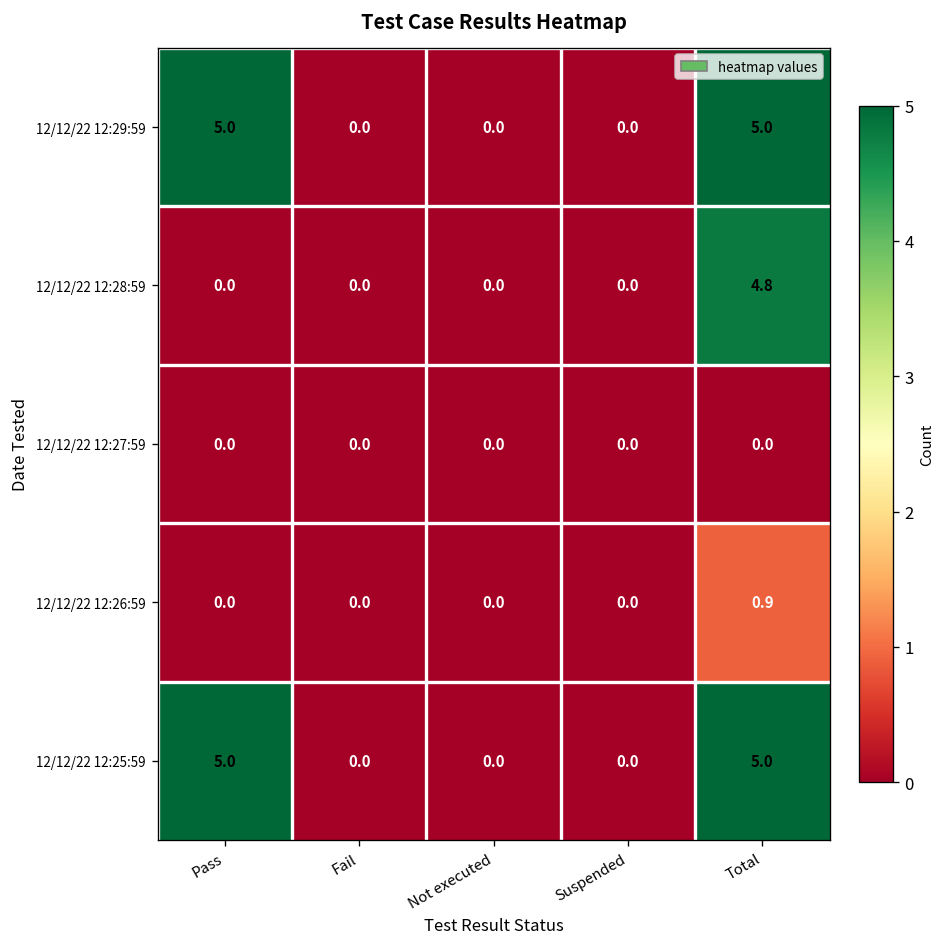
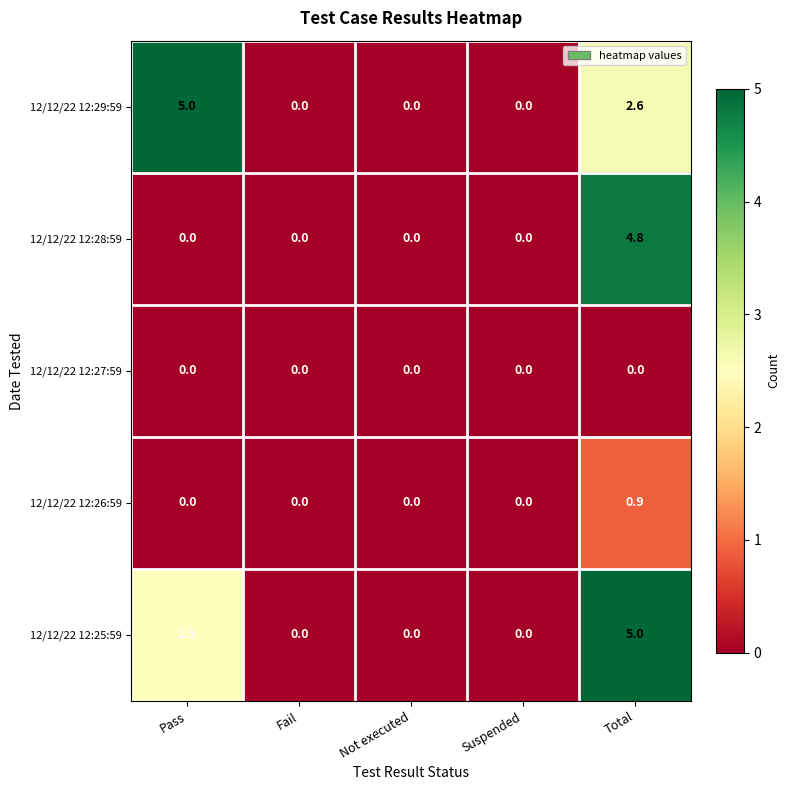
  {
    "12/12/22 12:29:59": {
      "Pass": 5.0,
      "Fail": 0.0,
      "Not executed": 0.0,
      "Suspended": 0.0,
-     "Total": 5.0
+     "Total": 2.6
    },
    "12/12/22 12:28:59": {
      "Pass": 0.0,
      "Fail": 0.0,
      "Not executed": 0.0,
      "Suspended": 0.0,
      "Total": 4.8
    },
    "12/12/22 12:27:59": {
      "Pass": 0.0,
      "Fail": 0.0,
      "Not executed": 0.0,
      "Suspended": 0.0,
      "Total": 0.0
    },
    "12/12/22 12:26:59": {
      "Pass": 0.0,
      "Fail": 0.0,
      "Not executed": 0.0,
      "Suspended": 0.0,
      "Total": 0.9
    },
    "12/12/22 12:25:59": {
-     "Pass": 5.0,
+     "Pass": 2.5,
      "Fail": 0.0,
      "Not executed": 0.0,
      "Suspended": 0.0,
      "Total": 5.0
    }
  }
